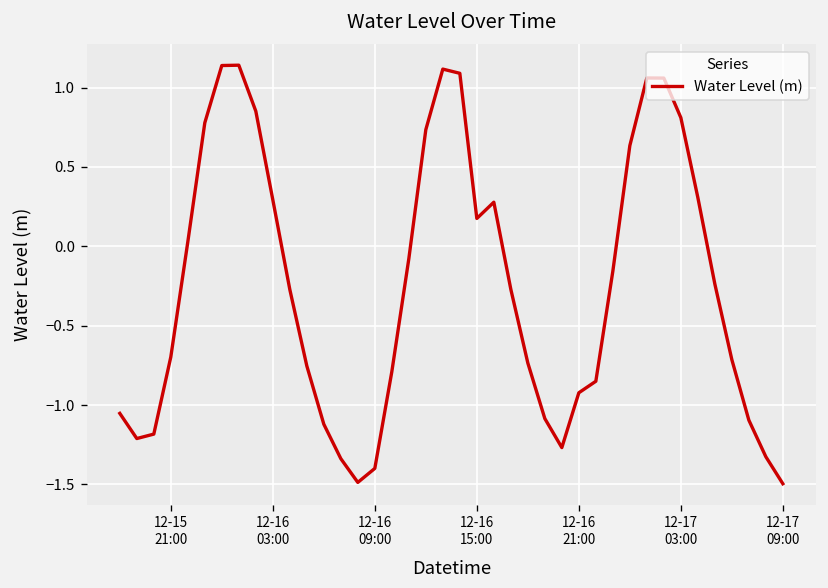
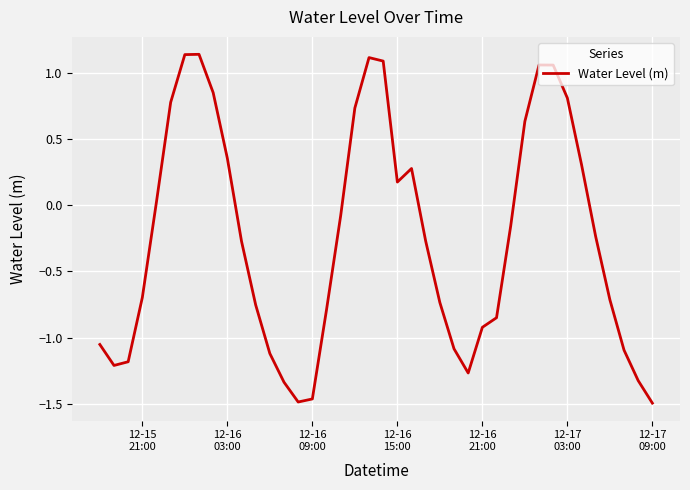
  {
    "12-15 21:00": -0.70,
-   "12-16 03:00": 0.29,
-   "12-16 09:00": -1.40,
+   "12-16 03:00": 0.35,
+   "12-16 09:00": -1.46,
    "12-16 15:00": 0.18,
    "12-16 21:00": -0.92,
    "12-17 03:00": 0.81,
    "12-17 09:00": -1.50
  }
